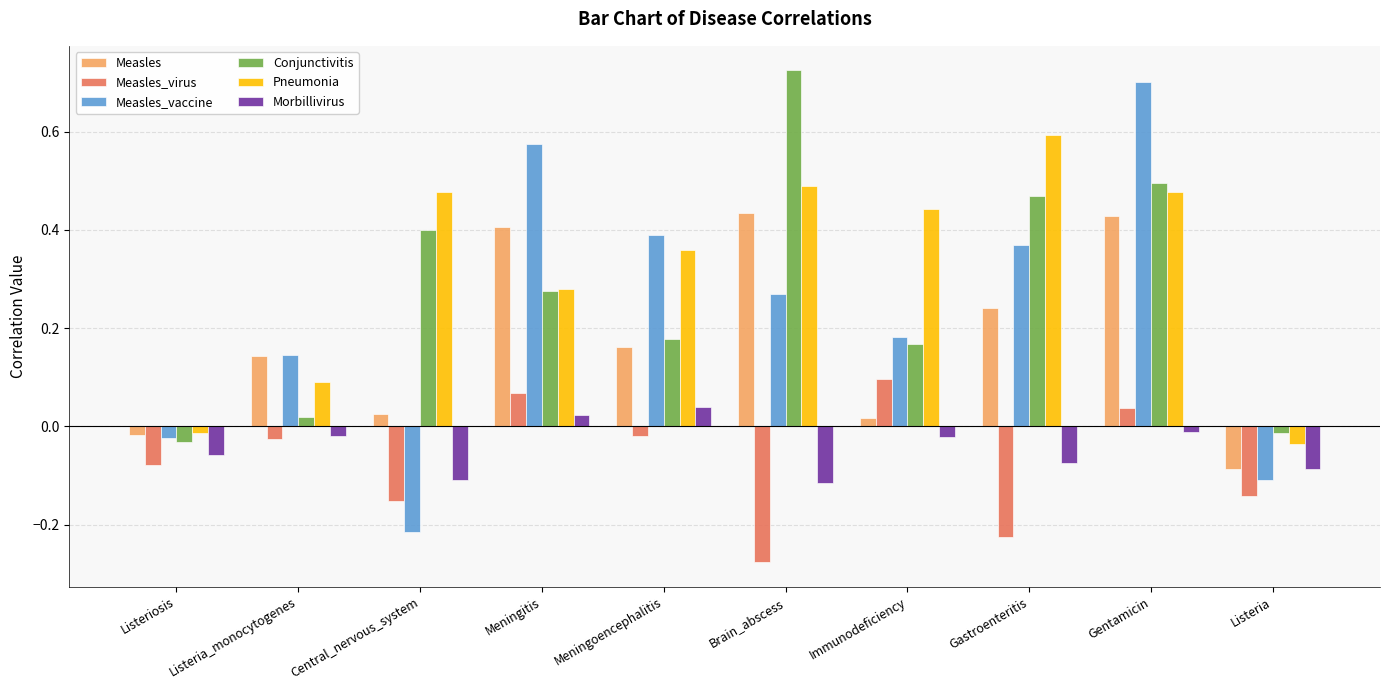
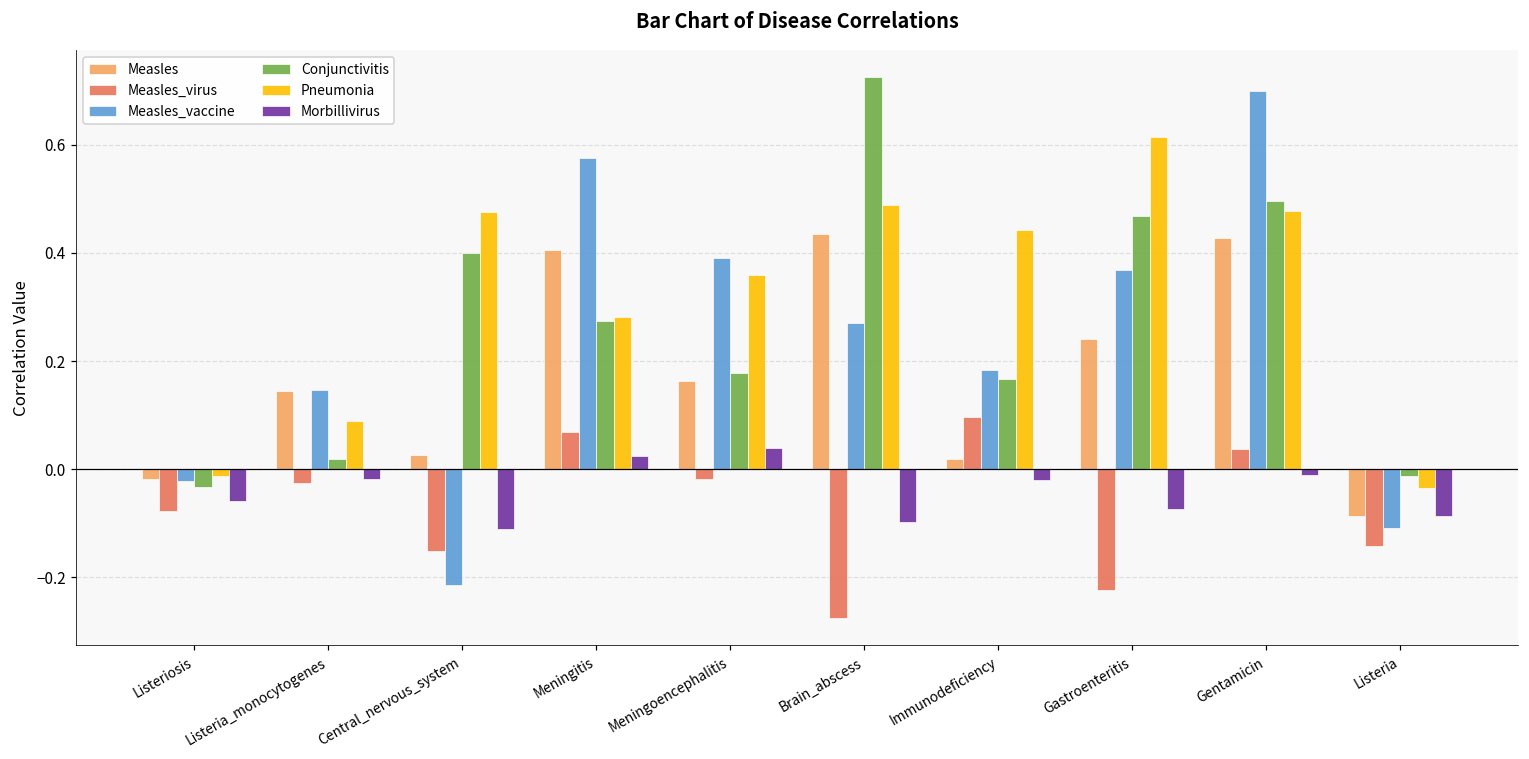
  {
    "Measles_vaccine": {
      "Listeriosis": -0.02,
      "Listeria_monocytogenes": 0.15,
      "Central_nervous_system": -0.21,
      "Meningitis": 0.58,
      "Meningoencephalitis": 0.39,
      "Brain_abscess": 0.27,
      "Immunodeficiency": 0.18,
      "Gastroenteritis": 0.37,
      "Gentamicin": 0.70,
      "Listeria": -0.11
    },
    "Conjunctivitis": {
      "Listeriosis": -0.03,
      "Listeria_monocytogenes": 0.02,
      "Central_nervous_system": 0.40,
      "Meningitis": 0.27,
      "Meningoencephalitis": 0.18,
      "Brain_abscess": 0.72,
      "Immunodeficiency": 0.17,
      "Gastroenteritis": 0.47,
      "Gentamicin": 0.50,
      "Listeria": -0.01
    },
    "Pneumonia": {
      "Listeriosis": -0.01,
      "Listeria_monocytogenes": 0.09,
      "Central_nervous_system": 0.48,
      "Meningitis": 0.28,
      "Meningoencephalitis": 0.36,
      "Brain_abscess": 0.49,
      "Immunodeficiency": 0.44,
-     "Gastroenteritis": 0.59,
+     "Gastroenteritis": 0.61,
      "Gentamicin": 0.48,
      "Listeria": -0.04
    },
    "Morbillivirus": {
      "Listeriosis": -0.06,
      "Listeria_monocytogenes": -0.02,
      "Central_nervous_system": -0.11,
      "Meningitis": 0.02,
      "Meningoencephalitis": 0.04,
-     "Brain_abscess": -0.11,
+     "Brain_abscess": -0.10,
      "Immunodeficiency": -0.02,
      "Gastroenteritis": -0.07,
      "Gentamicin": -0.01,
      "Listeria": -0.09
    }
  }
